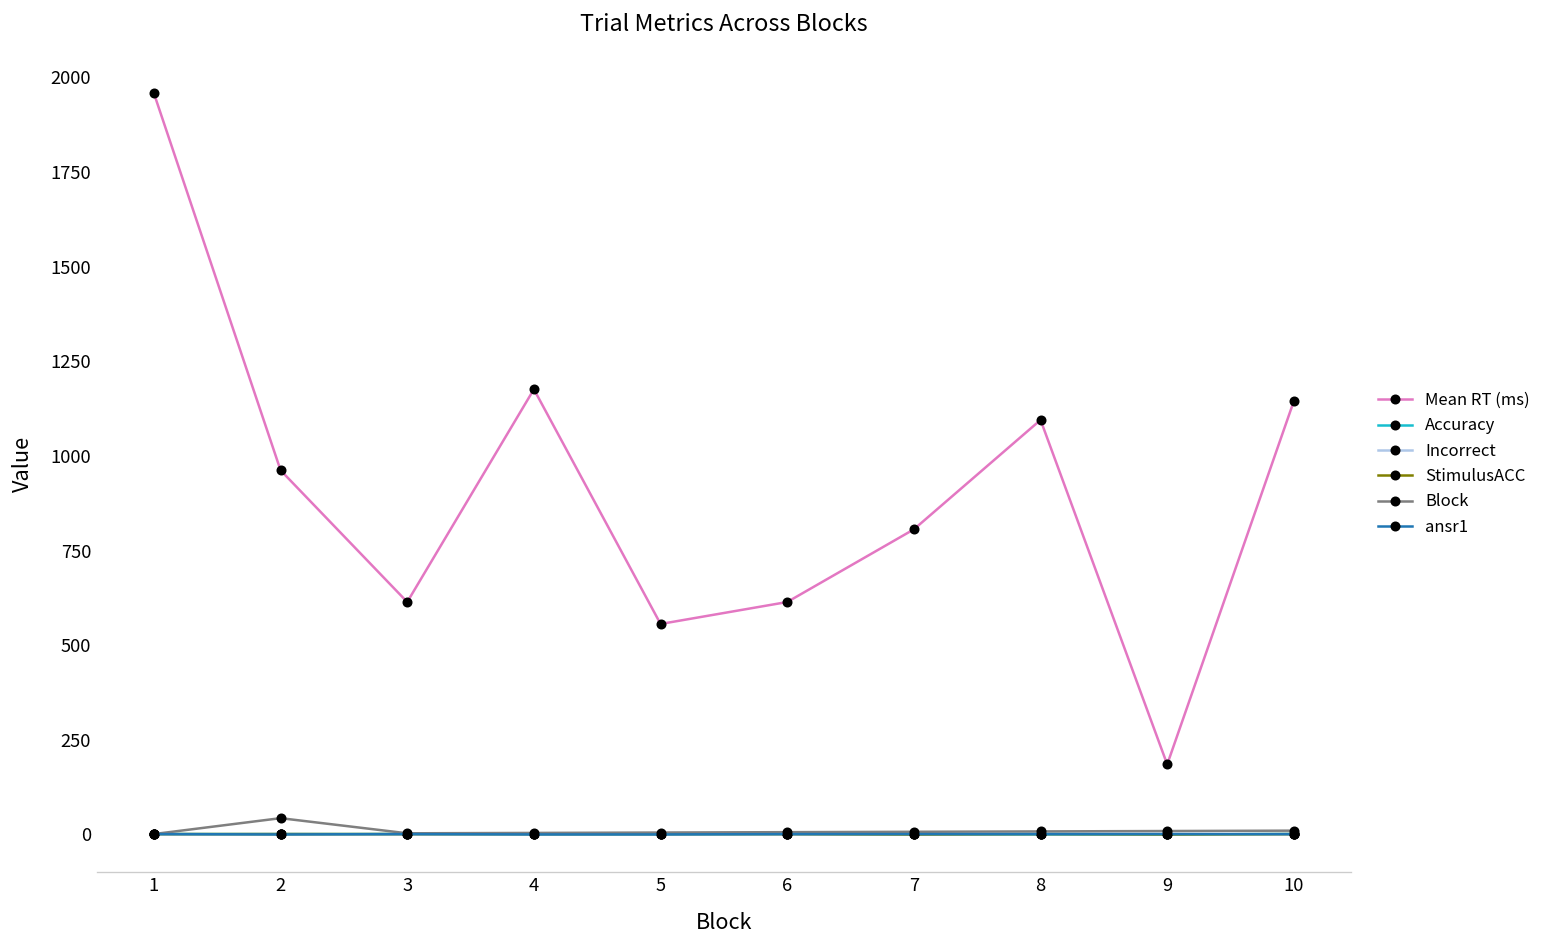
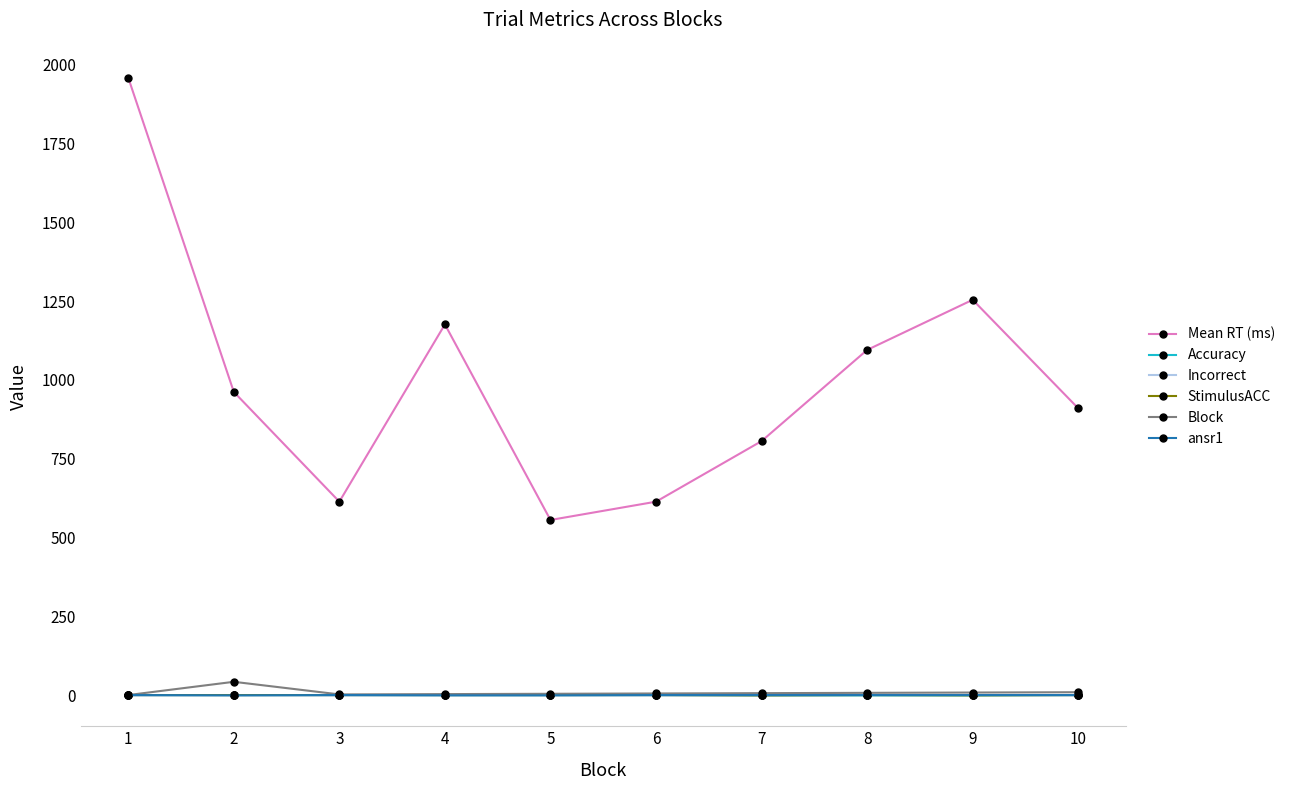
  {
    "Mean RT (ms)": {
      "1": 1960,
      "2": 960,
      "3": 610,
      "4": 1180,
      "5": 560,
      "6": 610,
      "7": 810,
      "8": 1100,
-     "9": 190,
-     "10": 1150
+     "9": 1250,
+     "10": 910
    },
    "ansr1": {
      "2": 0,
      "8": 0,
      "9": 0,
      "10": 0
    },
    "Block": {
      "2": 40,
      "9": 10,
      "10": 10
    }
  }
